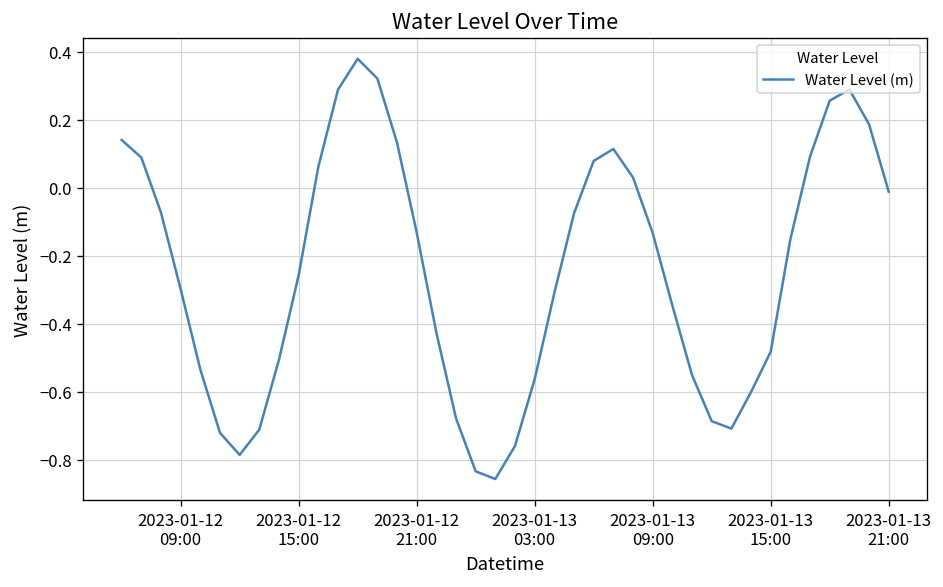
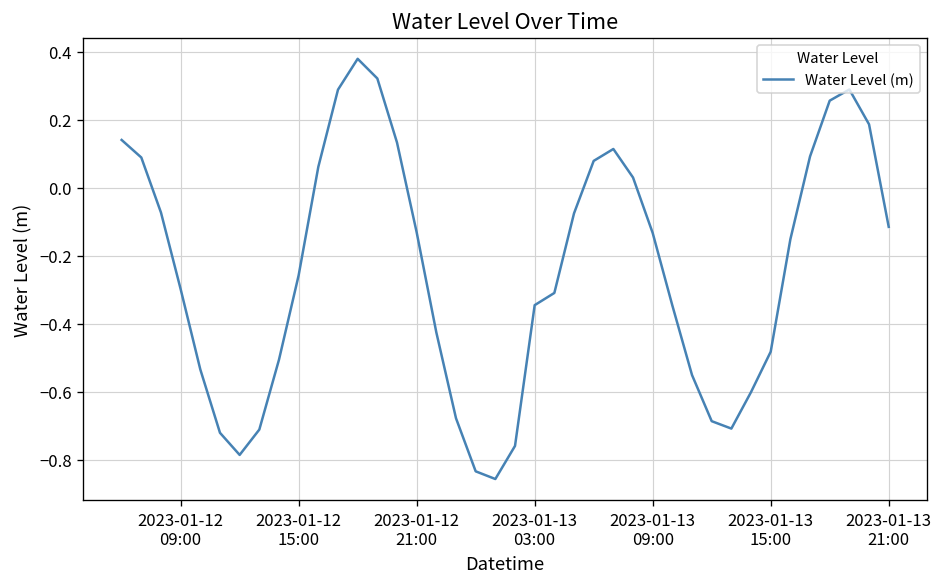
  {
    "2023-01-12 09:00": -0.30,
    "2023-01-12 15:00": -0.26,
    "2023-01-12 21:00": -0.13,
-   "2023-01-13 03:00": -0.56,
+   "2023-01-13 03:00": -0.34,
    "2023-01-13 09:00": -0.13,
    "2023-01-13 15:00": -0.48,
-   "2023-01-13 21:00": -0.01
+   "2023-01-13 21:00": -0.11
  }
